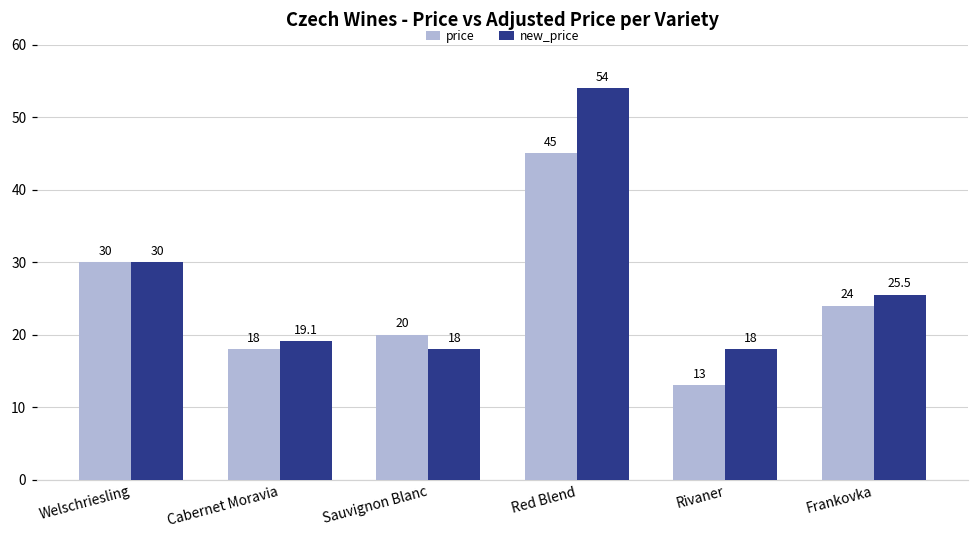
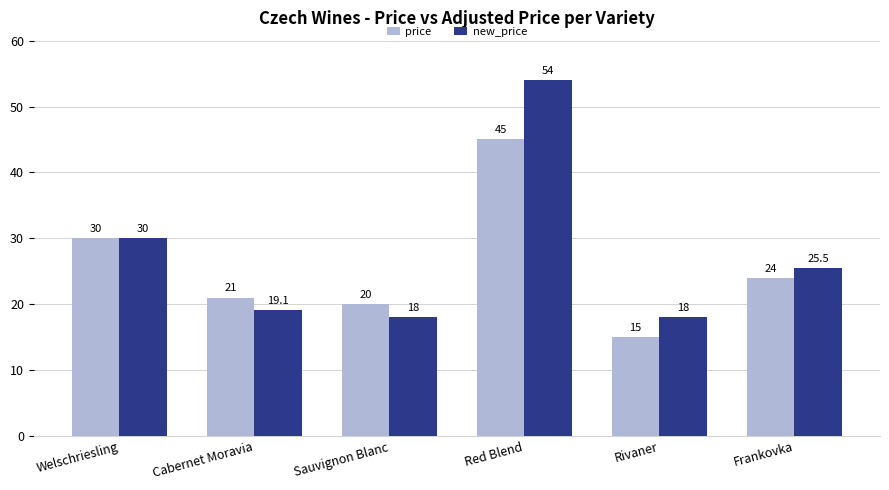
  {
    "price": {
      "Welschriesling": 30,
-     "Cabernet Moravia": 18,
+     "Cabernet Moravia": 21,
      "Sauvignon Blanc": 20,
      "Red Blend": 45,
-     "Rivaner": 13,
+     "Rivaner": 15,
      "Frankovka": 24
    },
    "new_price": {
      "Welschriesling": 30,
      "Cabernet Moravia": 19.1,
      "Sauvignon Blanc": 18,
      "Red Blend": 54,
      "Rivaner": 18,
      "Frankovka": 25.5
    }
  }
